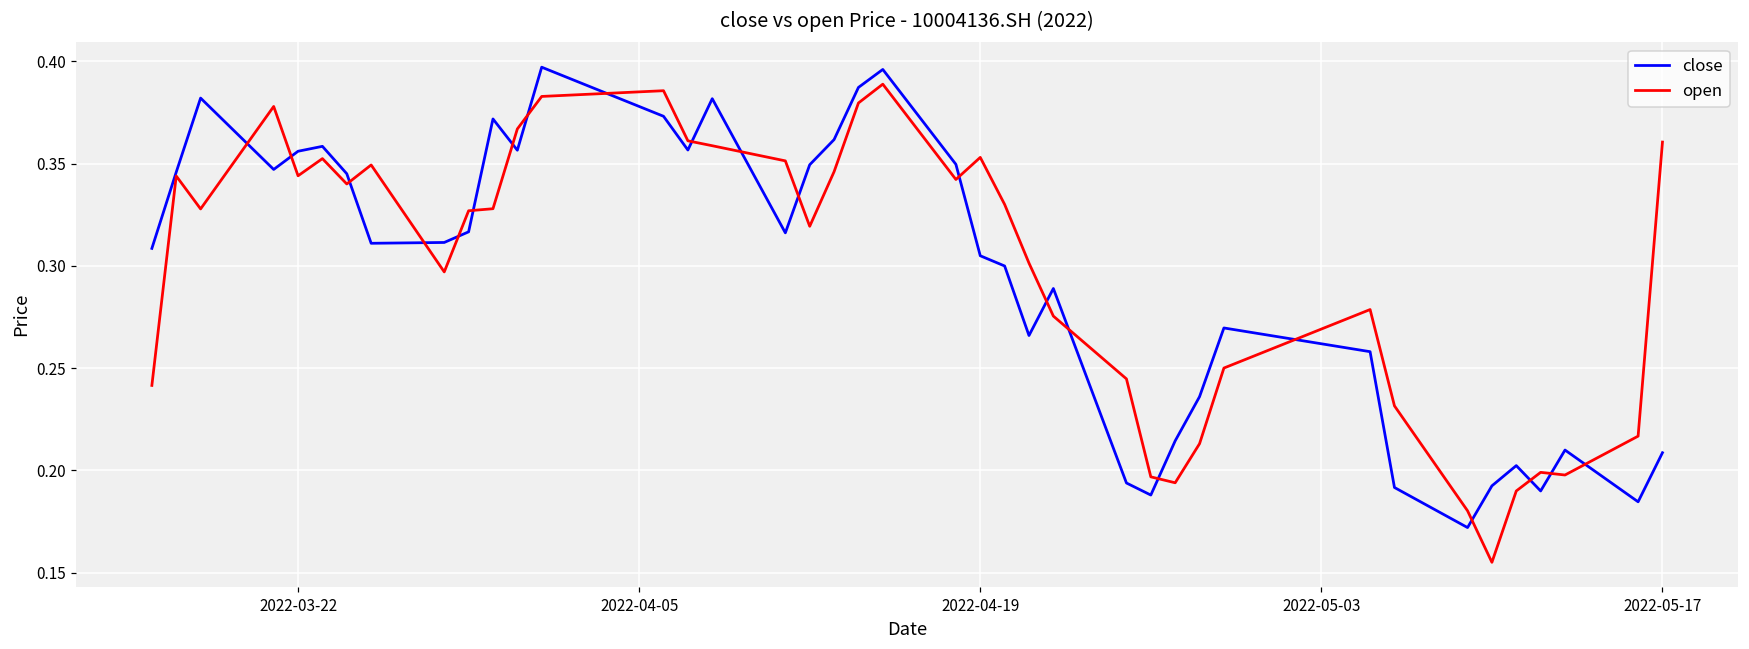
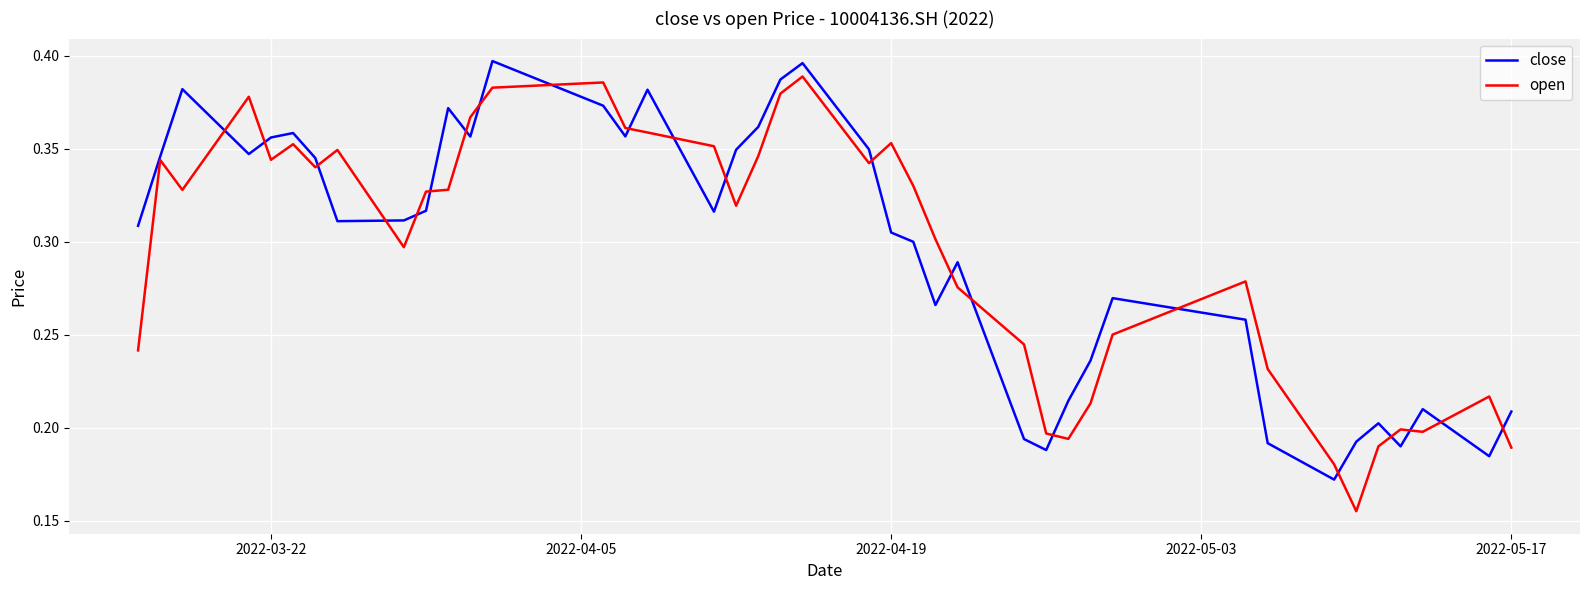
  {
    "close": {
      "2022-03-22": 0.356,
      "2022-04-19": 0.305,
      "2022-05-17": 0.209
    },
    "open": {
      "2022-03-22": 0.344,
      "2022-04-19": 0.353,
-     "2022-05-17": 0.361
+     "2022-05-17": 0.189
    }
  }
